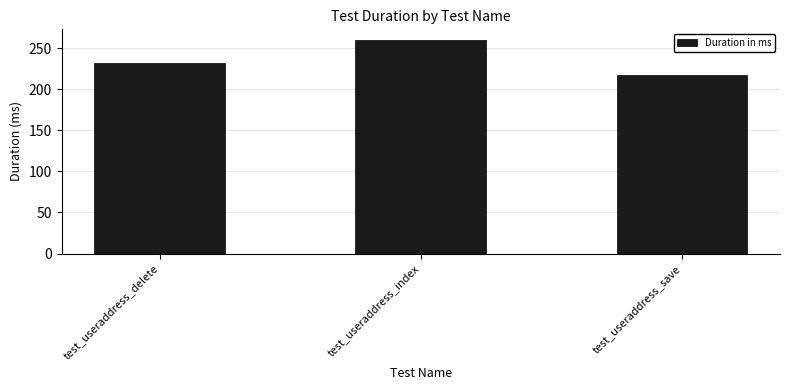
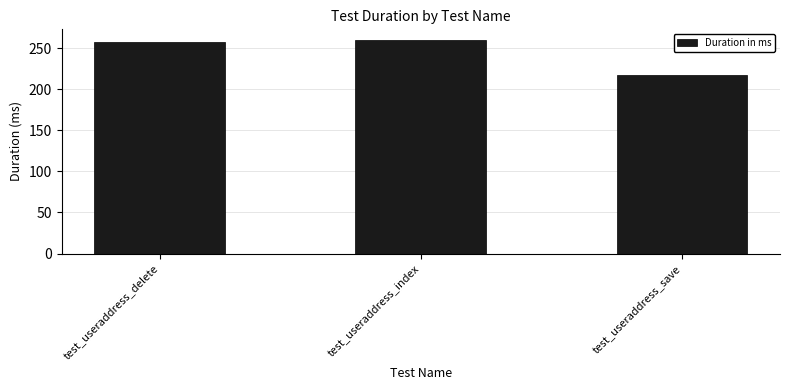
  {
-   "test_useraddress_delete": 230,
+   "test_useraddress_delete": 260,
    "test_useraddress_index": 260,
    "test_useraddress_save": 220
  }
